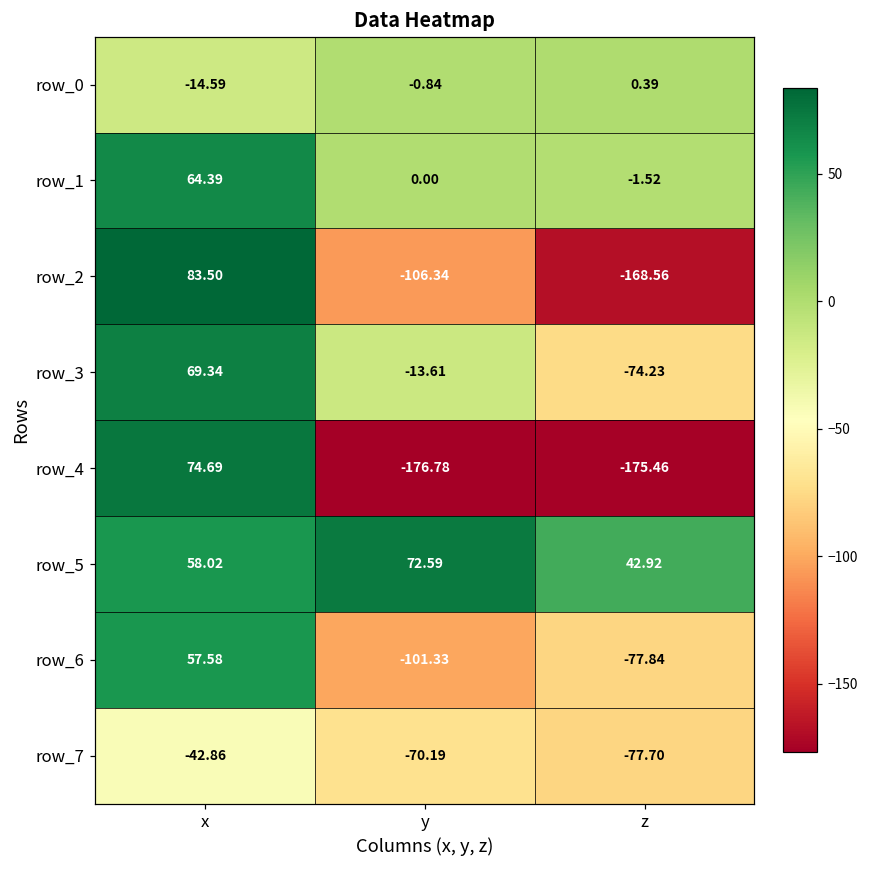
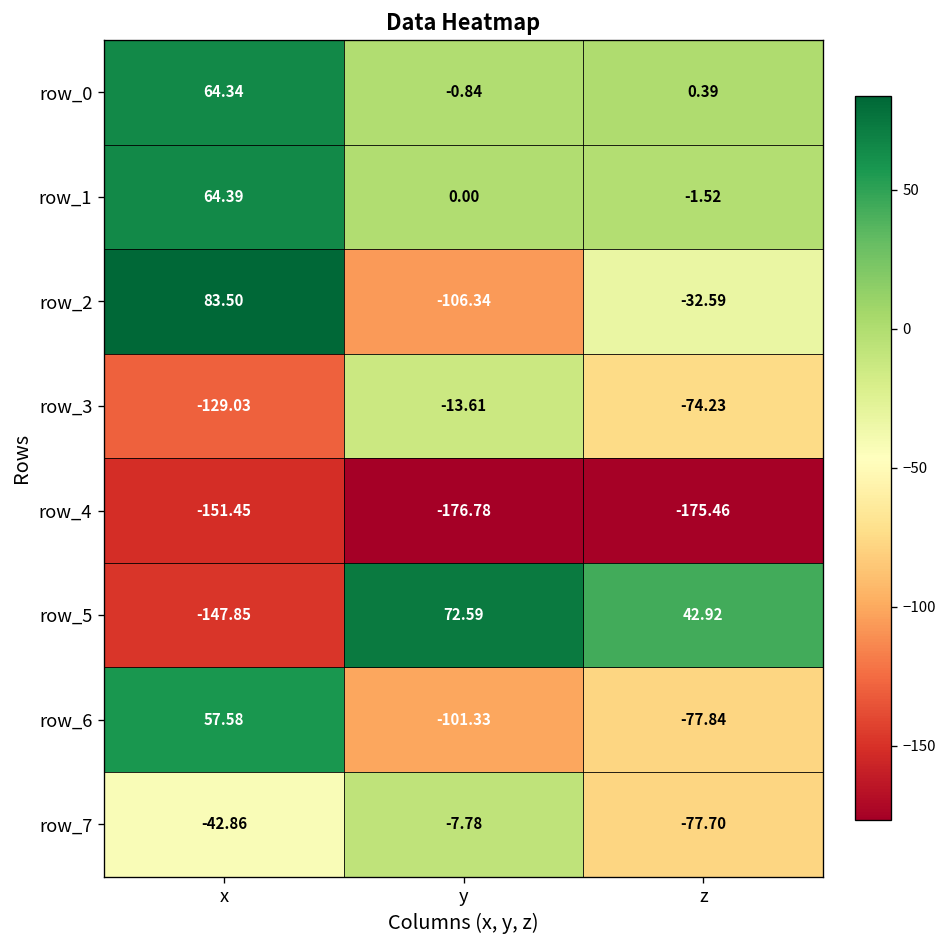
  {
    "row_0": {
-     "x": -14.59,
+     "x": 64.34,
      "y": -0.84,
      "z": 0.39
    },
    "row_1": {
      "x": 64.39,
      "y": 0.00,
      "z": -1.52
    },
    "row_2": {
      "x": 83.50,
      "y": -106.34,
-     "z": -168.56
+     "z": -32.59
    },
    "row_3": {
-     "x": 69.34,
+     "x": -129.03,
      "y": -13.61,
      "z": -74.23
    },
    "row_4": {
-     "x": 74.69,
+     "x": -151.45,
      "y": -176.78,
      "z": -175.46
    },
    "row_5": {
-     "x": 58.02,
+     "x": -147.85,
      "y": 72.59,
      "z": 42.92
    },
    "row_6": {
      "x": 57.58,
      "y": -101.33,
      "z": -77.84
    },
    "row_7": {
      "x": -42.86,
-     "y": -70.19,
+     "y": -7.78,
      "z": -77.70
    }
  }
